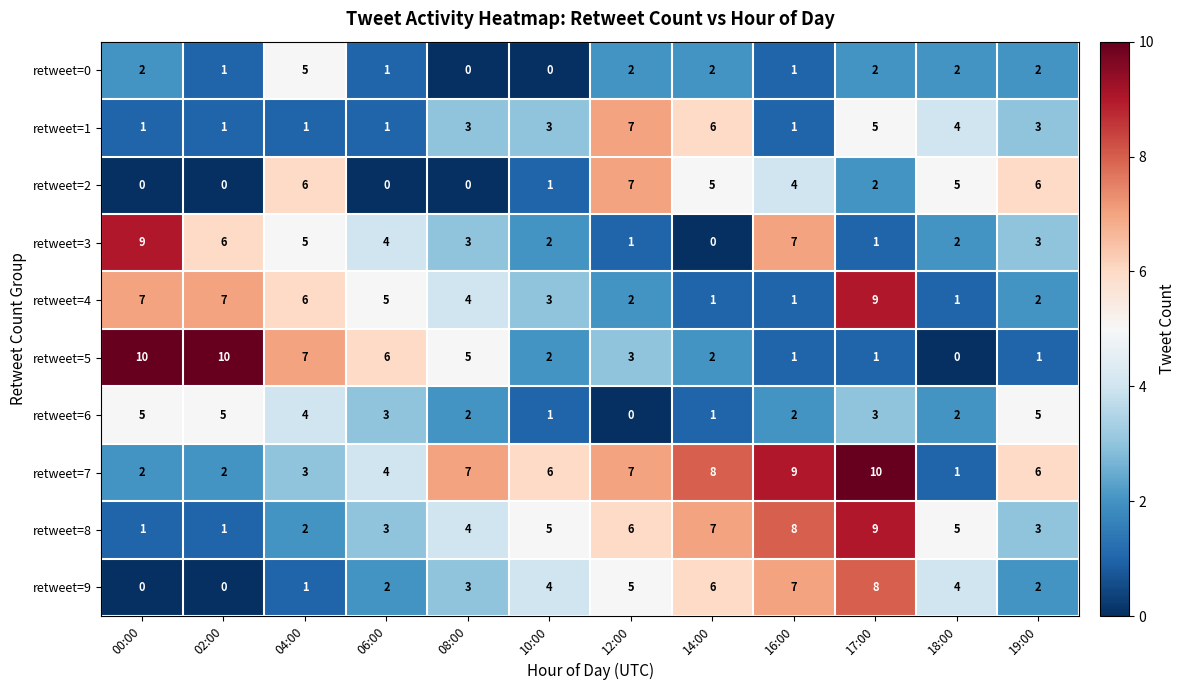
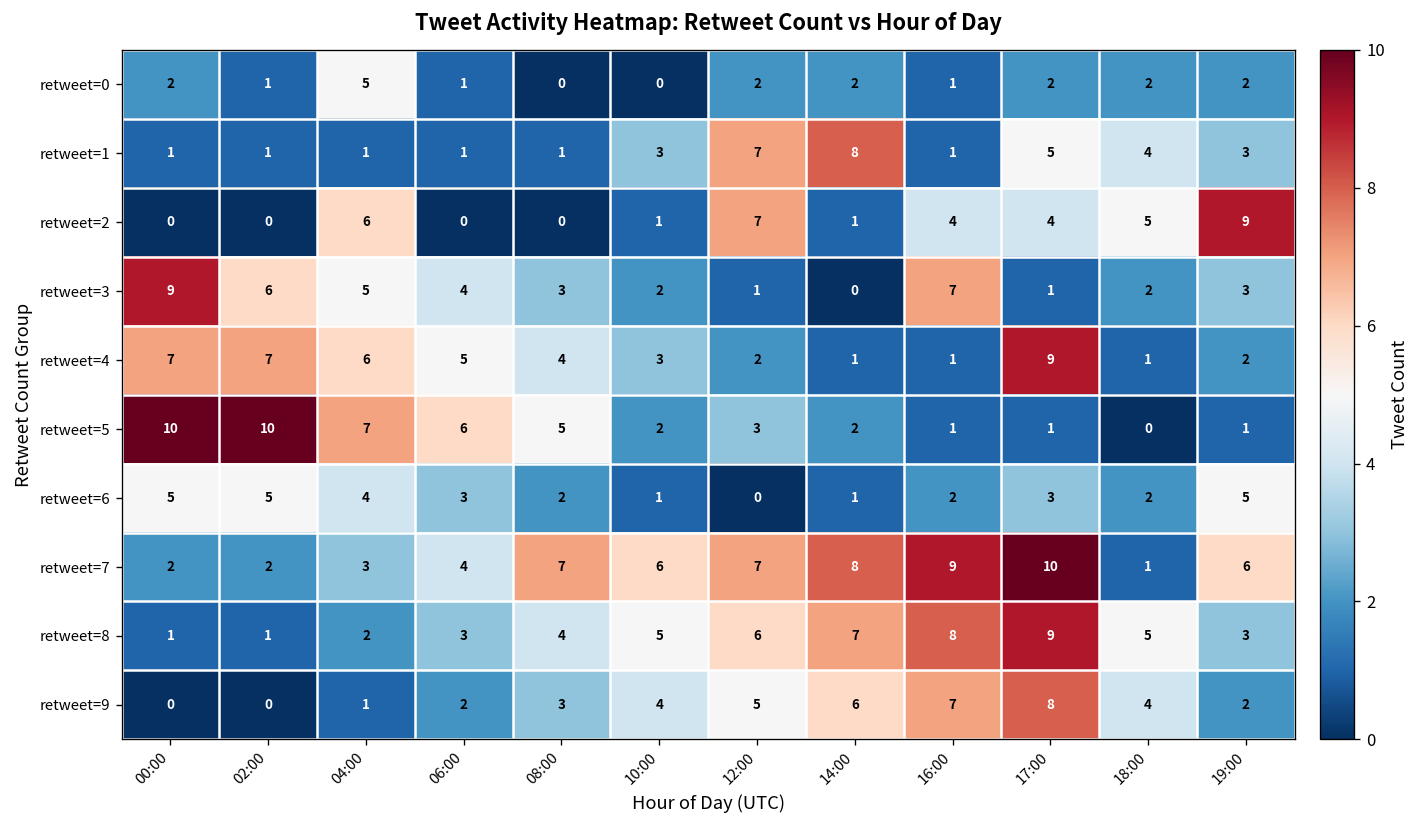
  {
    "retweet=0": {
      "00:00": 2,
      "02:00": 1,
      "04:00": 5,
      "06:00": 1,
      "08:00": 0,
      "10:00": 0,
      "12:00": 2,
      "14:00": 2,
      "16:00": 1,
      "17:00": 2,
      "18:00": 2,
      "19:00": 2
    },
    "retweet=1": {
      "00:00": 1,
      "02:00": 1,
      "04:00": 1,
      "06:00": 1,
-     "08:00": 3,
+     "08:00": 1,
      "10:00": 3,
      "12:00": 7,
-     "14:00": 6,
+     "14:00": 8,
      "16:00": 1,
      "17:00": 5,
      "18:00": 4,
      "19:00": 3
    },
    "retweet=2": {
      "00:00": 0,
      "02:00": 0,
      "04:00": 6,
      "06:00": 0,
      "08:00": 0,
      "10:00": 1,
      "12:00": 7,
-     "14:00": 5,
+     "14:00": 1,
      "16:00": 4,
-     "17:00": 2,
+     "17:00": 4,
      "18:00": 5,
-     "19:00": 6
+     "19:00": 9
    },
    "retweet=3": {
      "00:00": 9,
      "02:00": 6,
      "04:00": 5,
      "06:00": 4,
      "08:00": 3,
      "10:00": 2,
      "12:00": 1,
      "14:00": 0,
      "16:00": 7,
      "17:00": 1,
      "18:00": 2,
      "19:00": 3
    },
    "retweet=4": {
      "00:00": 7,
      "02:00": 7,
      "04:00": 6,
      "06:00": 5,
      "08:00": 4,
      "10:00": 3,
      "12:00": 2,
      "14:00": 1,
      "16:00": 1,
      "17:00": 9,
      "18:00": 1,
      "19:00": 2
    },
    "retweet=5": {
      "00:00": 10,
      "02:00": 10,
      "04:00": 7,
      "06:00": 6,
      "08:00": 5,
      "10:00": 2,
      "12:00": 3,
      "14:00": 2,
      "16:00": 1,
      "17:00": 1,
      "18:00": 0,
      "19:00": 1
    },
    "retweet=6": {
      "00:00": 5,
      "02:00": 5,
      "04:00": 4,
      "06:00": 3,
      "08:00": 2,
      "10:00": 1,
      "12:00": 0,
      "14:00": 1,
      "16:00": 2,
      "17:00": 3,
      "18:00": 2,
      "19:00": 5
    },
    "retweet=7": {
      "00:00": 2,
      "02:00": 2,
      "04:00": 3,
      "06:00": 4,
      "08:00": 7,
      "10:00": 6,
      "12:00": 7,
      "14:00": 8,
      "16:00": 9,
      "17:00": 10,
      "18:00": 1,
      "19:00": 6
    },
    "retweet=8": {
      "00:00": 1,
      "02:00": 1,
      "04:00": 2,
      "06:00": 3,
      "08:00": 4,
      "10:00": 5,
      "12:00": 6,
      "14:00": 7,
      "16:00": 8,
      "17:00": 9,
      "18:00": 5,
      "19:00": 3
    },
    "retweet=9": {
      "00:00": 0,
      "02:00": 0,
      "04:00": 1,
      "06:00": 2,
      "08:00": 3,
      "10:00": 4,
      "12:00": 5,
      "14:00": 6,
      "16:00": 7,
      "17:00": 8,
      "18:00": 4,
      "19:00": 2
    }
  }
